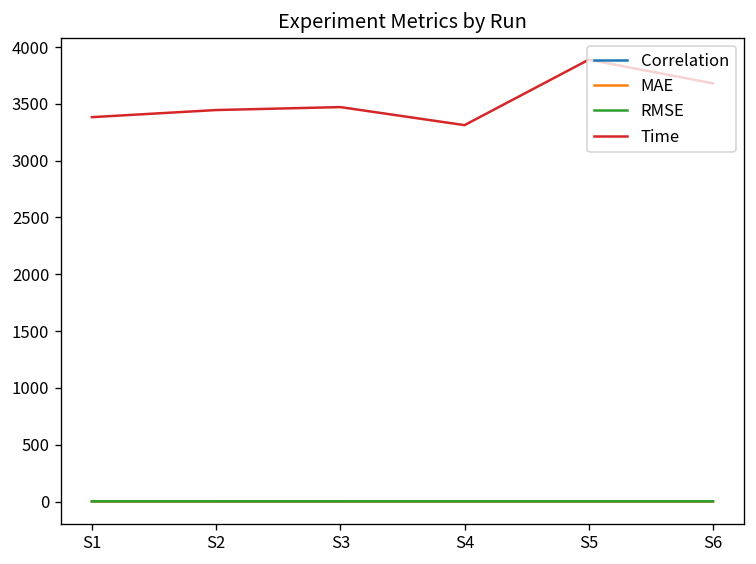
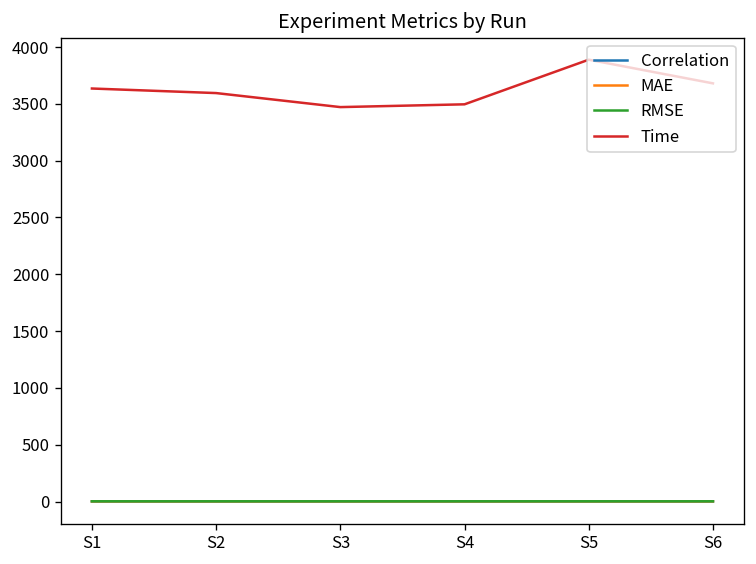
  {
    "RMSE": {
      "S1": 0,
      "S2": 0,
      "S3": 0,
      "S4": 0,
      "S5": 0,
      "S6": 0
    },
    "Time": {
-     "S1": 3400,
-     "S2": 3400,
+     "S1": 3600,
+     "S2": 3600,
      "S3": 3500,
-     "S4": 3300
+     "S4": 3500
    }
  }
